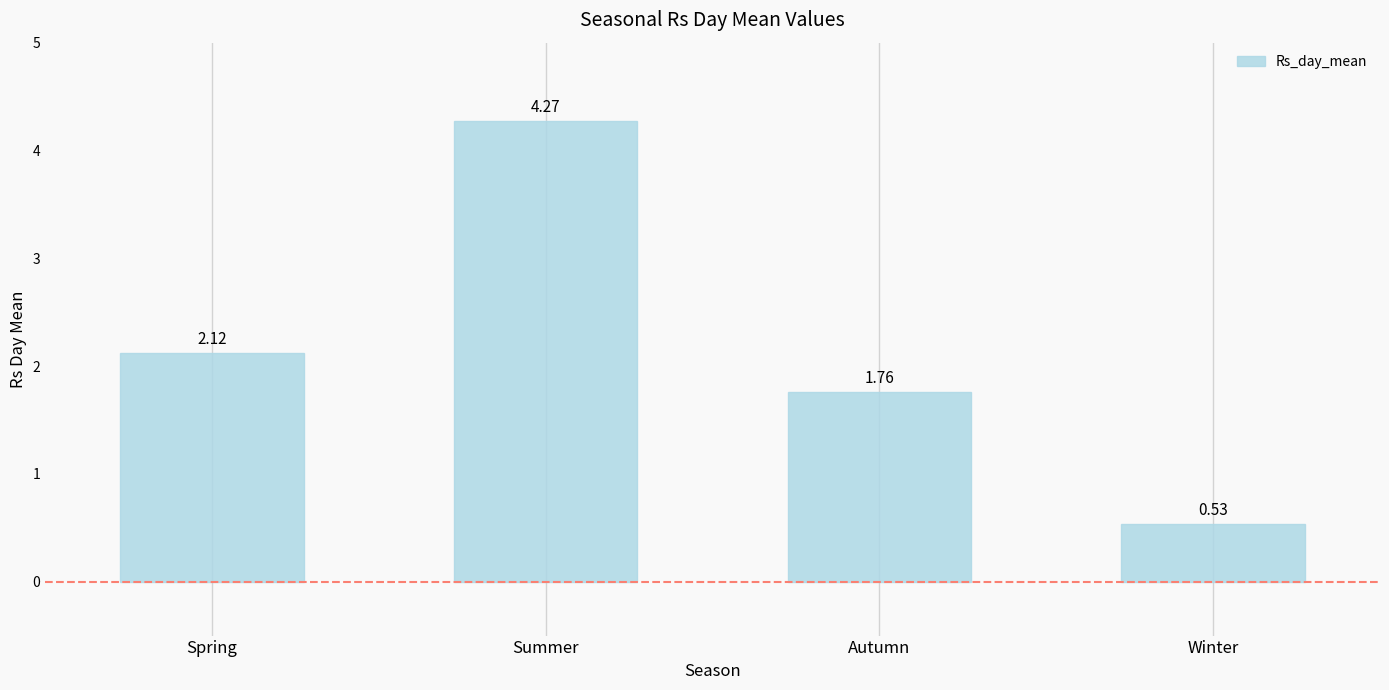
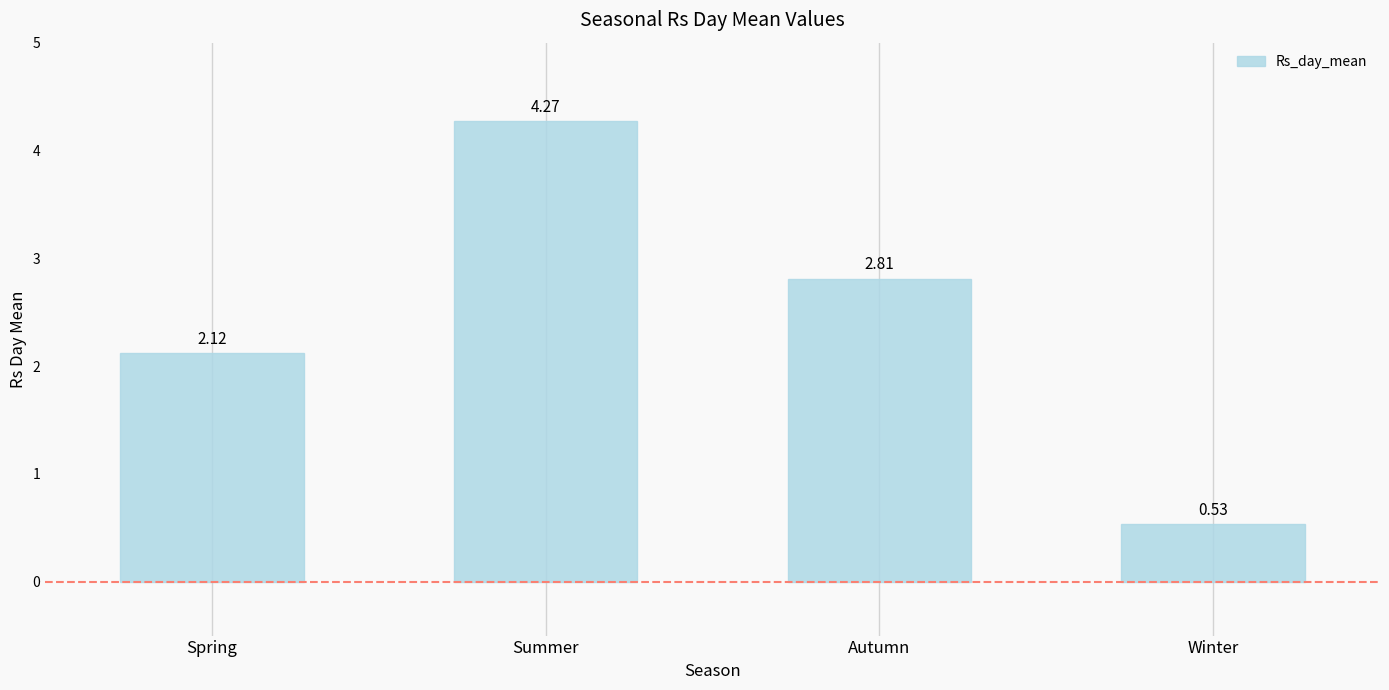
  {
    "Spring": 2.12,
    "Summer": 4.27,
-   "Autumn": 1.76,
+   "Autumn": 2.81,
    "Winter": 0.53
  }
